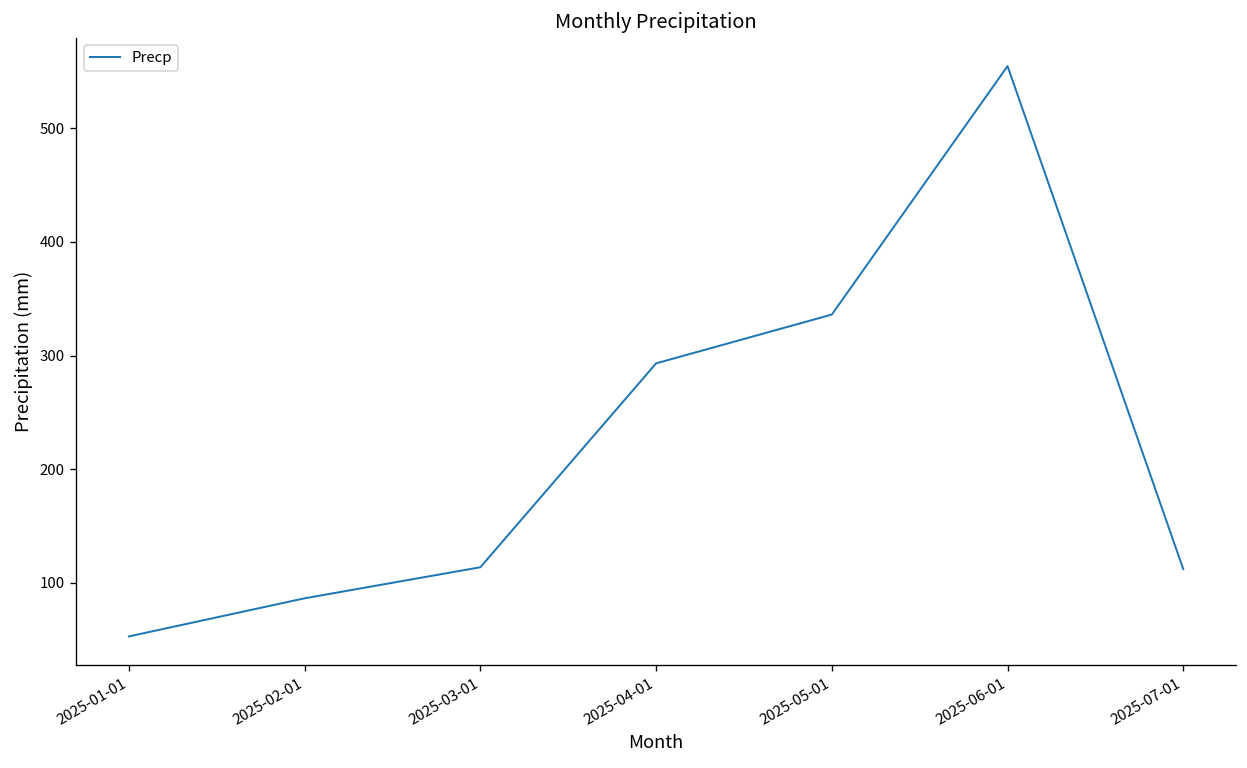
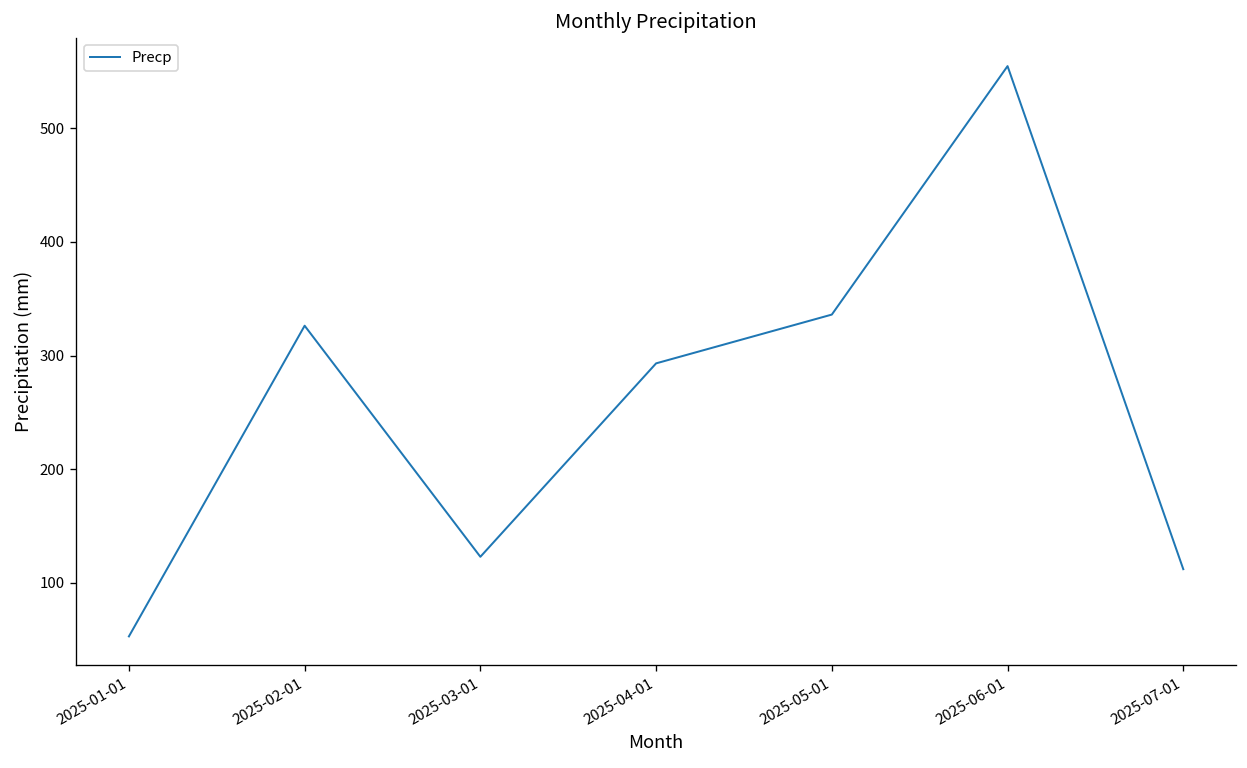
  {
    "2025-01-01": 50,
-   "2025-02-01": 90,
-   "2025-03-01": 110,
+   "2025-02-01": 330,
+   "2025-03-01": 120,
    "2025-04-01": 290,
    "2025-05-01": 340,
    "2025-06-01": 550,
    "2025-07-01": 110
  }
